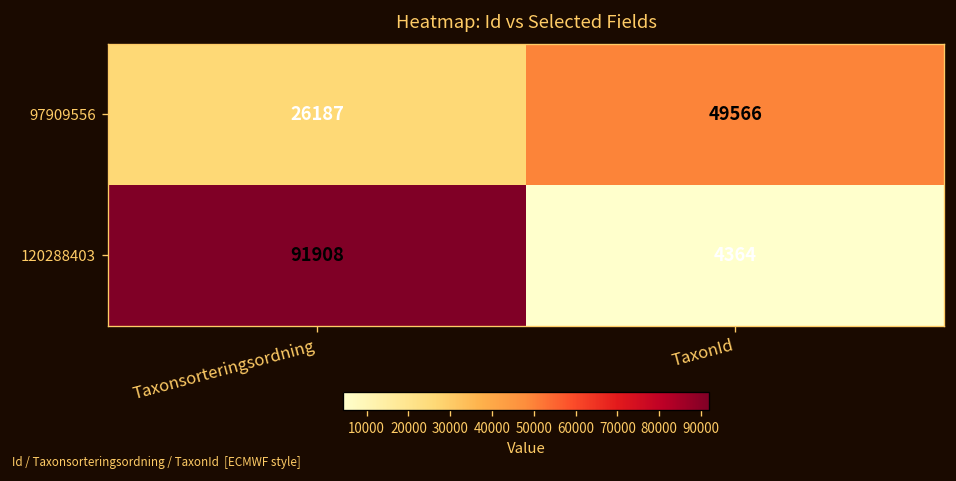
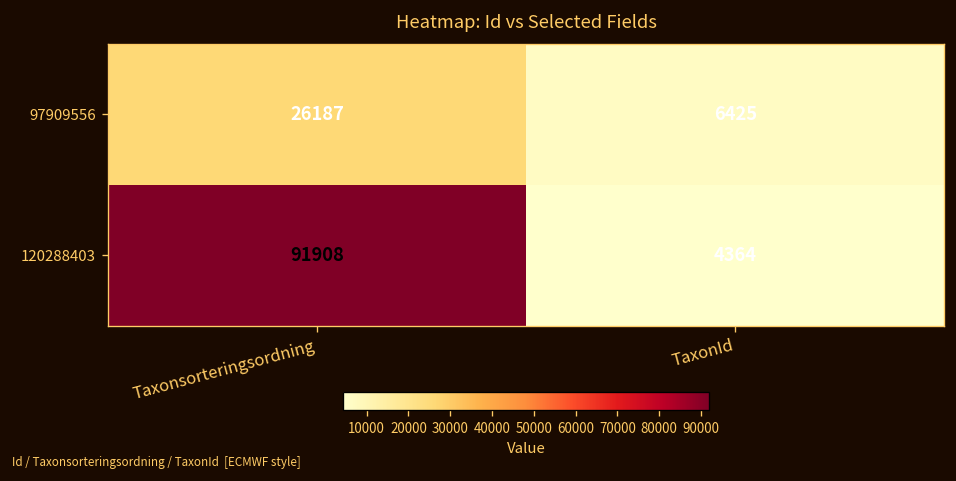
  {
    "97909556": {
      "Taxonsorteringsordning": 26187,
-     "TaxonId": 49566
+     "TaxonId": 6425
    },
    "120288403": {
      "Taxonsorteringsordning": 91908,
      "TaxonId": 4364
    }
  }
